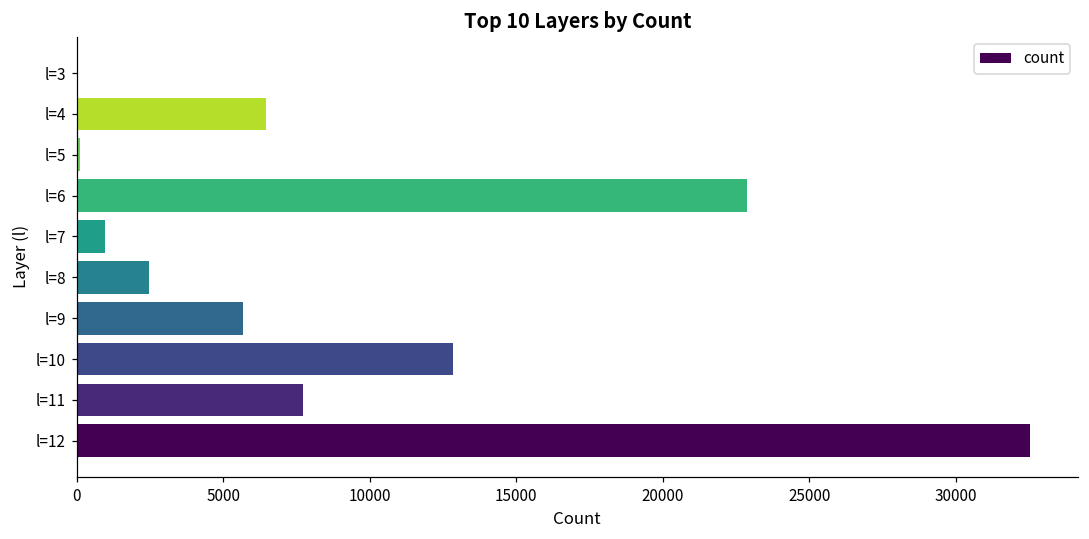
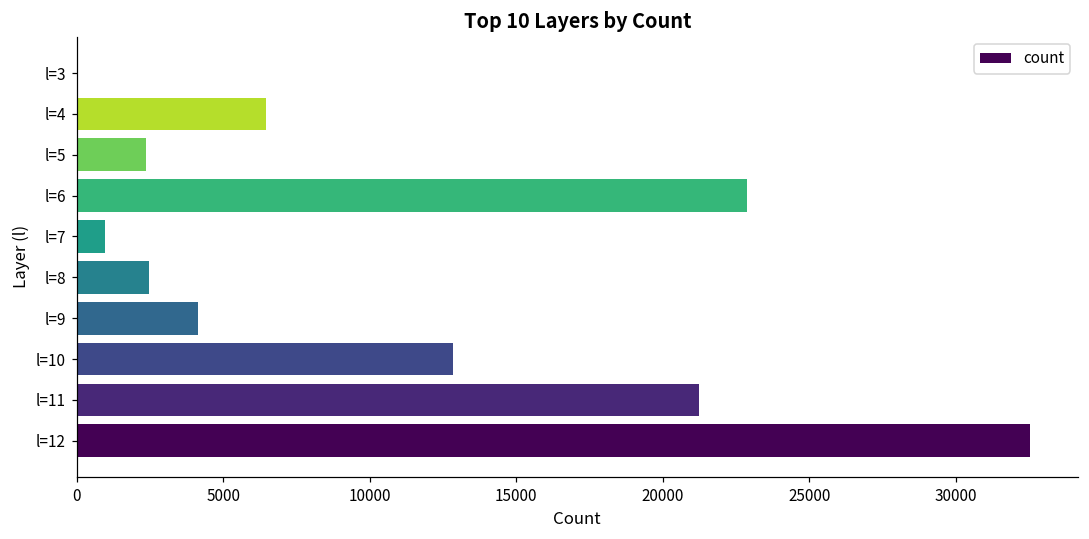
  {
    "l=4": 6500,
-   "l=5": 100,
+   "l=5": 2400,
    "l=6": 22900,
    "l=7": 1000,
    "l=8": 2500,
-   "l=9": 5700,
+   "l=9": 4100,
    "l=10": 12800,
-   "l=11": 7700,
+   "l=11": 21200,
    "l=12": 32500
  }
